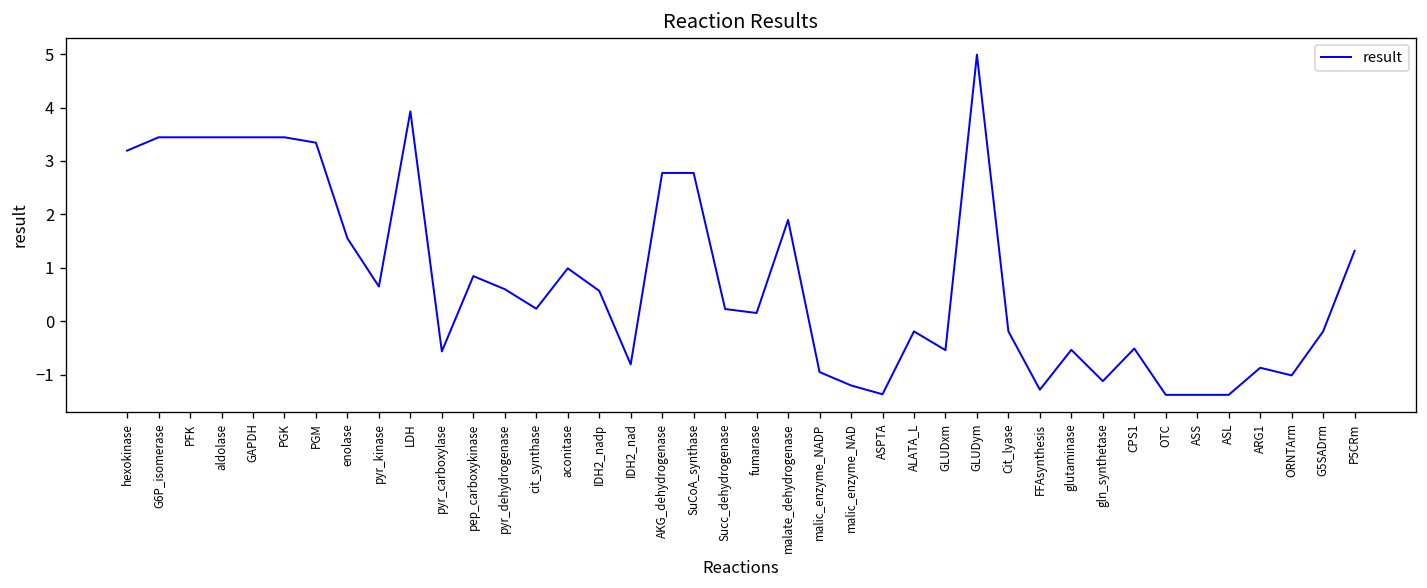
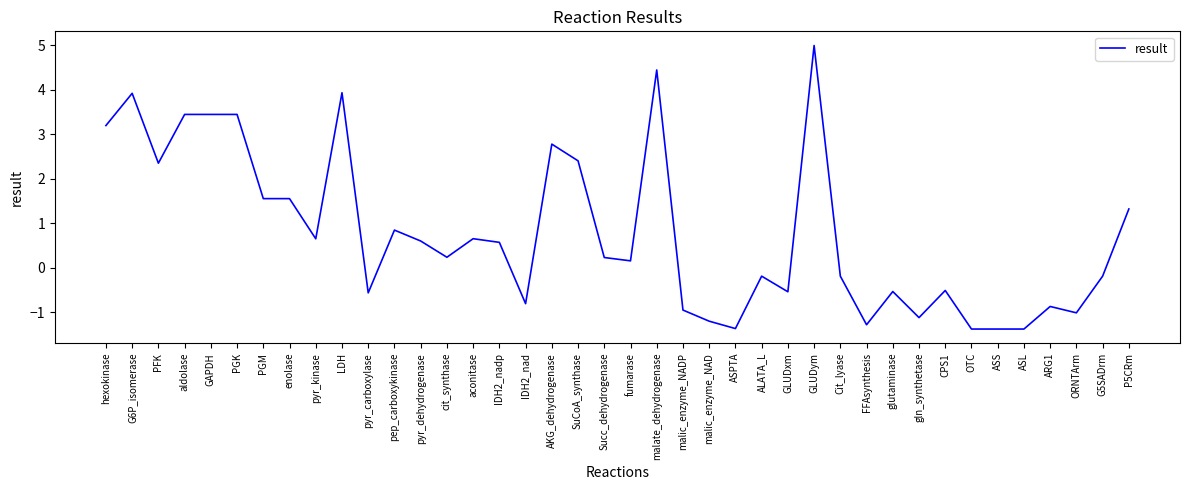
  {
    "hexokinase": 3.2,
-   "G6P_isomerase": 3.4,
-   "PFK": 3.4,
+   "G6P_isomerase": 3.9,
+   "PFK": 2.3,
    "aldolase": 3.4,
    "GAPDH": 3.4,
    "PGK": 3.4,
-   "PGM": 3.3,
+   "PGM": 1.6,
    "enolase": 1.6,
    "pyr_kinase": 0.6,
    "LDH": 3.9,
    "pyr_carboxylase": -0.6,
    "pep_carboxykinase": 0.8,
    "pyr_dehydrogenase": 0.6,
    "cit_synthase": 0.2,
-   "aconitase": 1.0,
+   "aconitase": 0.7,
    "IDH2_nadp": 0.6,
    "IDH2_nad": -0.8,
    "AKG_dehydrogenase": 2.8,
-   "SuCoA_synthase": 2.8,
+   "SuCoA_synthase": 2.4,
    "Succ_dehydrogenase": 0.2,
    "fumarase": 0.2,
-   "malate_dehydrogenase": 1.9,
+   "malate_dehydrogenase": 4.4,
    "malic_enzyme_NADP": -1.0,
    "malic_enzyme_NAD": -1.2,
    "ASPTA": -1.4,
    "ALATA_L": -0.2,
    "GLUDxm": -0.5,
    "GLUDym": 5.0,
    "Cit_lyase": -0.2,
    "FFAsynthesis": -1.3,
    "glutaminase": -0.5,
    "gln_synthetase": -1.1,
    "CPS1": -0.5,
    "OTC": -1.4,
    "ASS": -1.4,
    "ASL": -1.4,
    "ARG1": -0.9,
    "ORNTArm": -1.0,
    "G5SADrm": -0.2,
    "P5CRm": 1.3
  }
